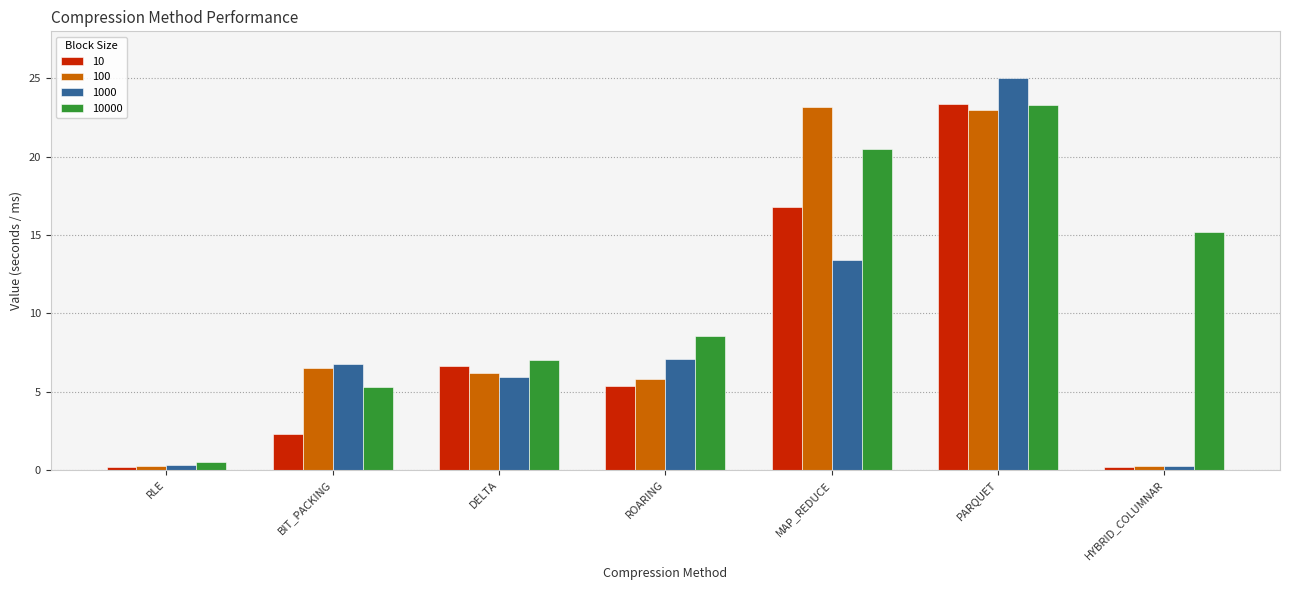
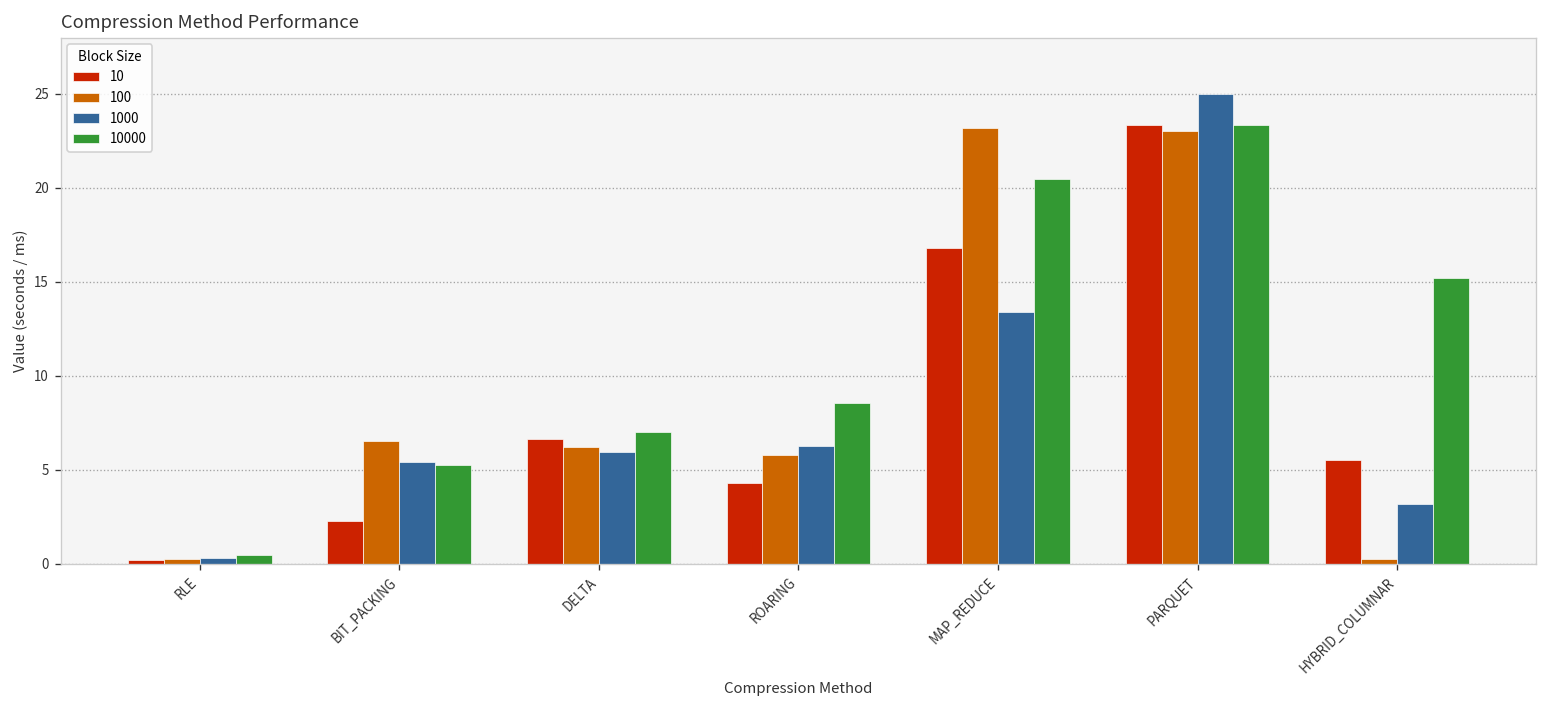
  {
    "10": {
      "RLE": 0.2,
      "BIT_PACKING": 2.3,
      "DELTA": 6.7,
-     "ROARING": 5.3,
+     "ROARING": 4.3,
      "MAP_REDUCE": 16.8,
      "PARQUET": 23.4,
-     "HYBRID_COLUMNAR": 0.2
+     "HYBRID_COLUMNAR": 5.5
    },
    "100": {
      "RLE": 0.2,
      "BIT_PACKING": 6.5,
      "DELTA": 6.2,
      "ROARING": 5.8,
      "MAP_REDUCE": 23.2,
      "PARQUET": 23.0,
      "HYBRID_COLUMNAR": 0.3
    },
    "1000": {
      "RLE": 0.3,
-     "BIT_PACKING": 6.8,
+     "BIT_PACKING": 5.4,
      "DELTA": 6.0,
-     "ROARING": 7.1,
+     "ROARING": 6.3,
      "MAP_REDUCE": 13.4,
      "PARQUET": 25.0,
-     "HYBRID_COLUMNAR": 0.3
+     "HYBRID_COLUMNAR": 3.2
    },
    "10000": {
      "RLE": 0.5,
      "BIT_PACKING": 5.3,
      "DELTA": 7.0,
      "ROARING": 8.6,
      "MAP_REDUCE": 20.5,
      "PARQUET": 23.3,
      "HYBRID_COLUMNAR": 15.2
    }
  }
